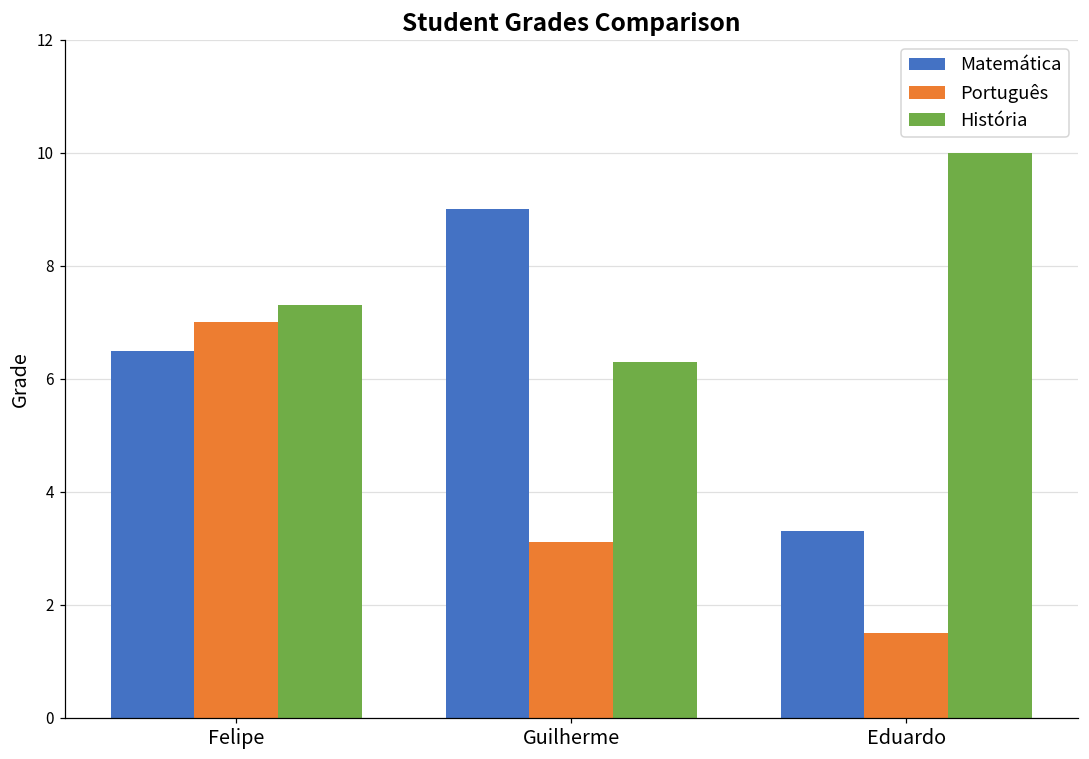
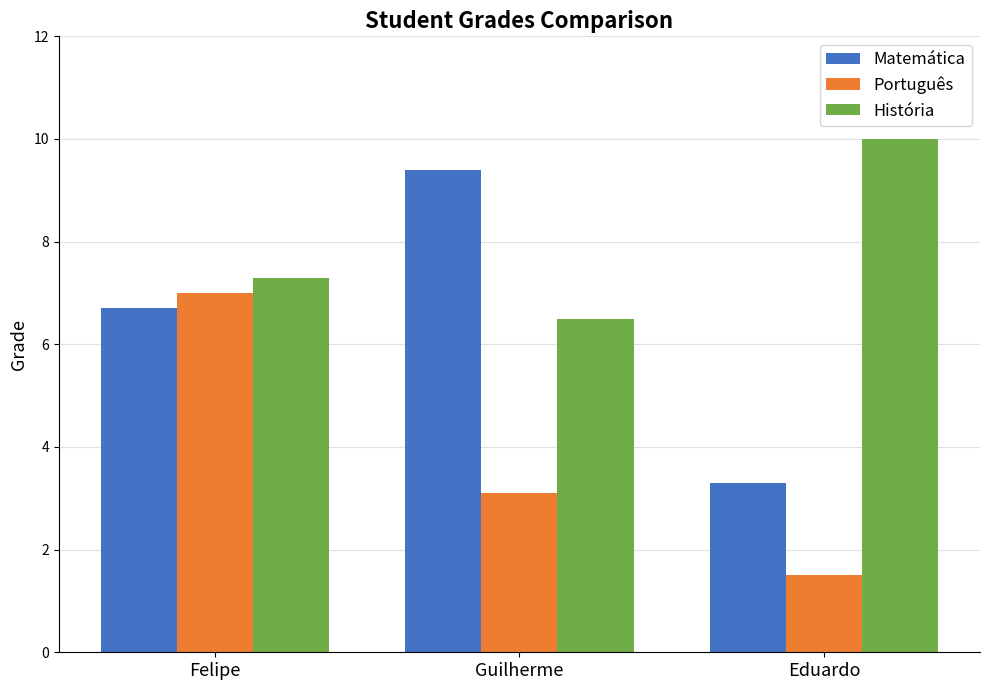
  {
    "Matemática": {
-     "Felipe": 6.5,
-     "Guilherme": 9.0,
+     "Felipe": 6.7,
+     "Guilherme": 9.4,
      "Eduardo": 3.3
    },
    "Português": {
      "Felipe": 7.0,
      "Guilherme": 3.1,
      "Eduardo": 1.5
    },
    "História": {
      "Felipe": 7.3,
-     "Guilherme": 6.3,
+     "Guilherme": 6.5,
      "Eduardo": 10.0
    }
  }
